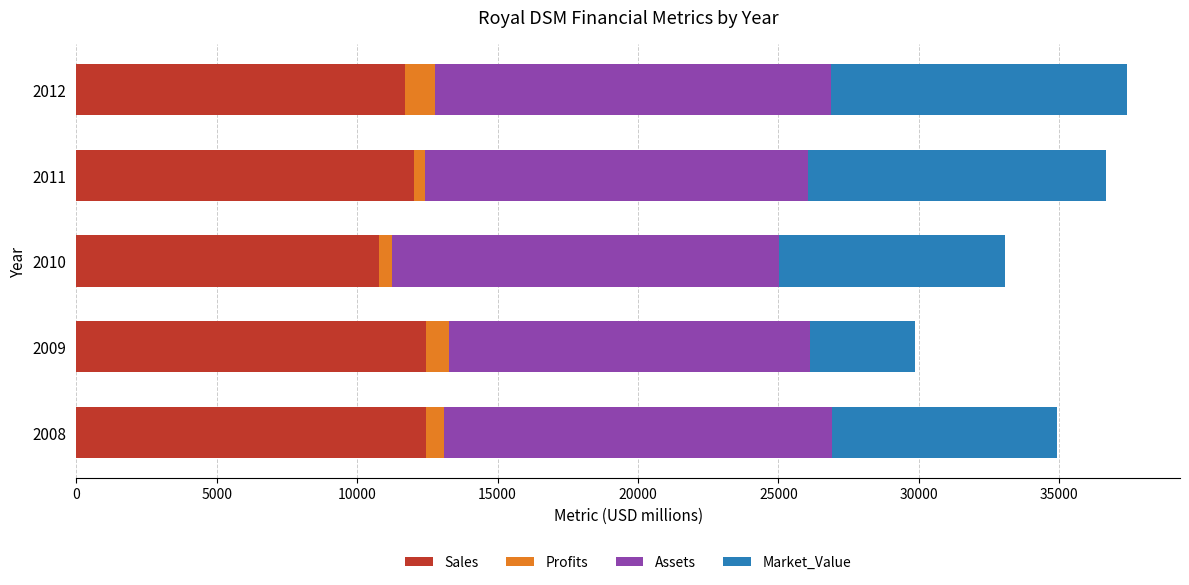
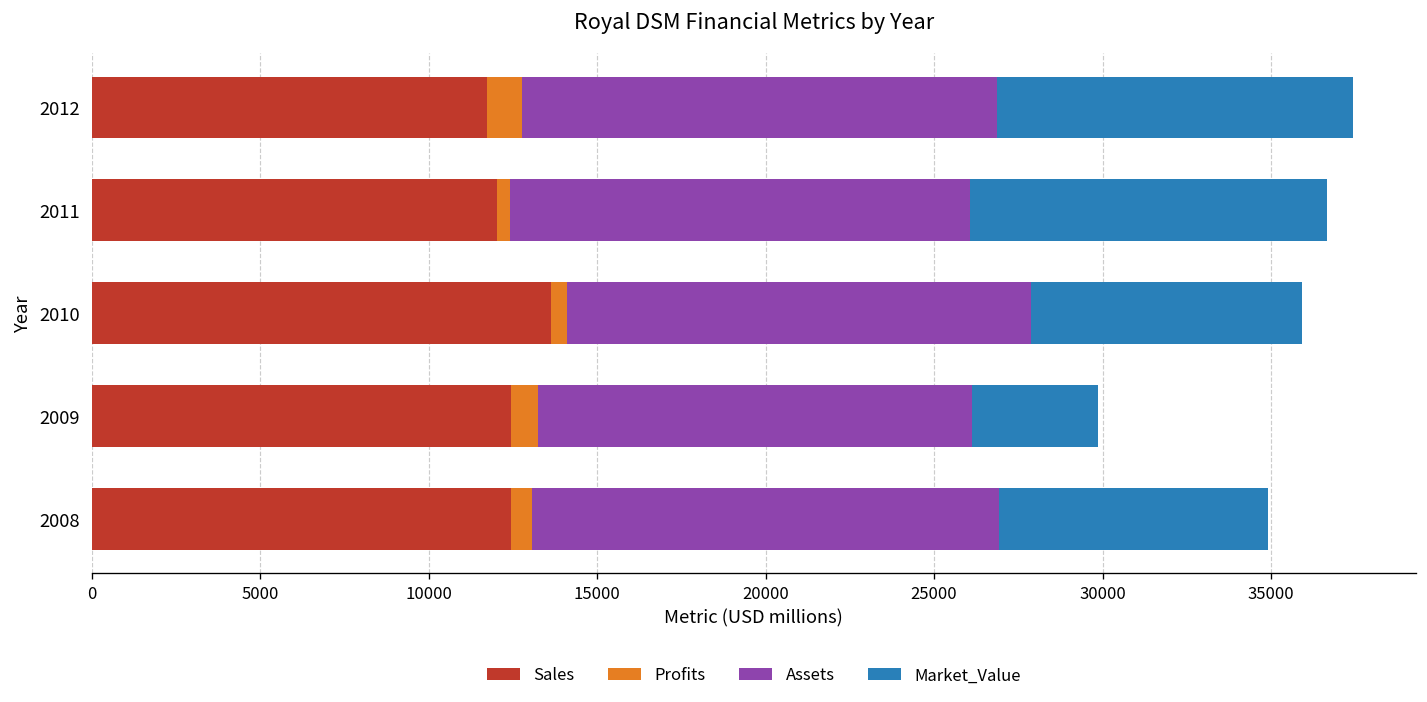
  {
    "Sales": {
      "2012": 11700,
      "2011": 12000,
-     "2010": 10800,
+     "2010": 13600,
      "2009": 12500,
      "2008": 12500
    },
    "Profits": {
      "2012": 1100,
      "2011": 400,
      "2010": 500,
      "2009": 800,
      "2008": 600
    },
    "Assets": {
      "2012": 14100,
      "2011": 13600,
      "2010": 13800,
      "2009": 12900,
      "2008": 13800
    },
    "Market_Value": {
      "2012": 10500,
      "2011": 10600,
      "2010": 8000,
      "2009": 3800,
      "2008": 8000
    }
  }
